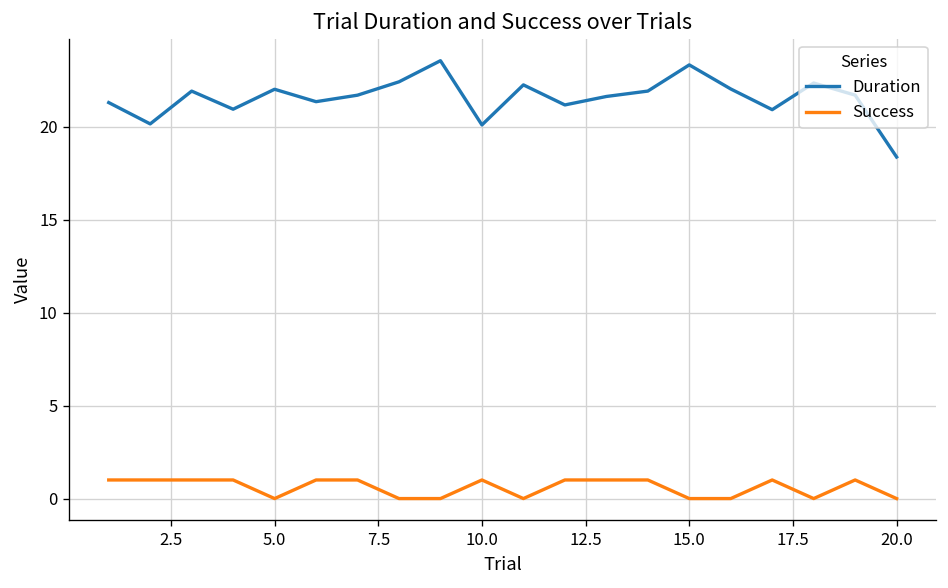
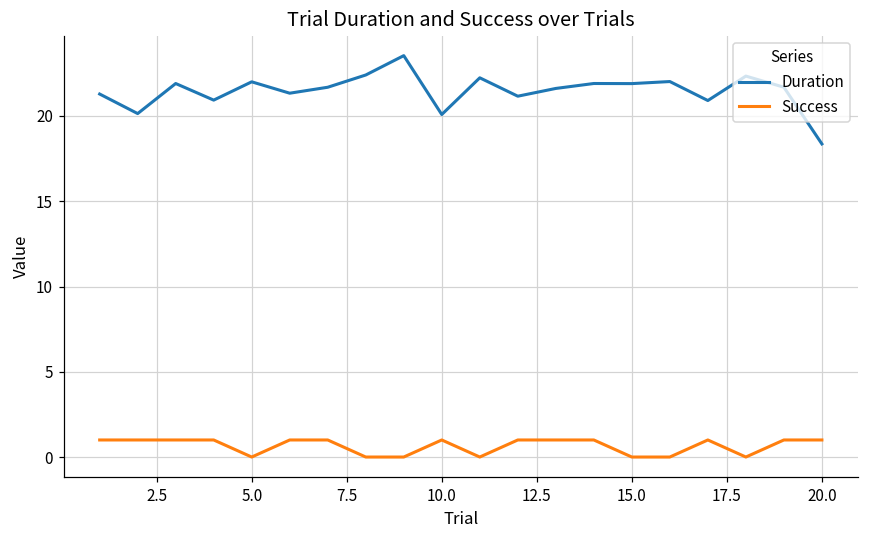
  {
    "Duration": {
      "5.0": 22.0,
      "10.0": 20.1,
-     "15.0": 23.3,
+     "15.0": 21.9,
      "20.0": 18.4
    },
    "Success": {
      "5.0": 0,
      "10.0": 1,
      "15.0": 0,
-     "20.0": 0
+     "20.0": 1
    }
  }
